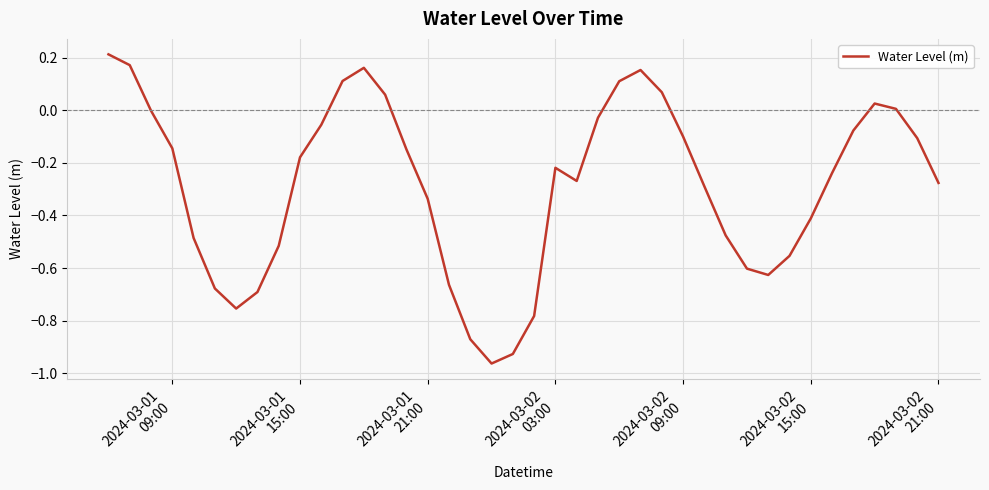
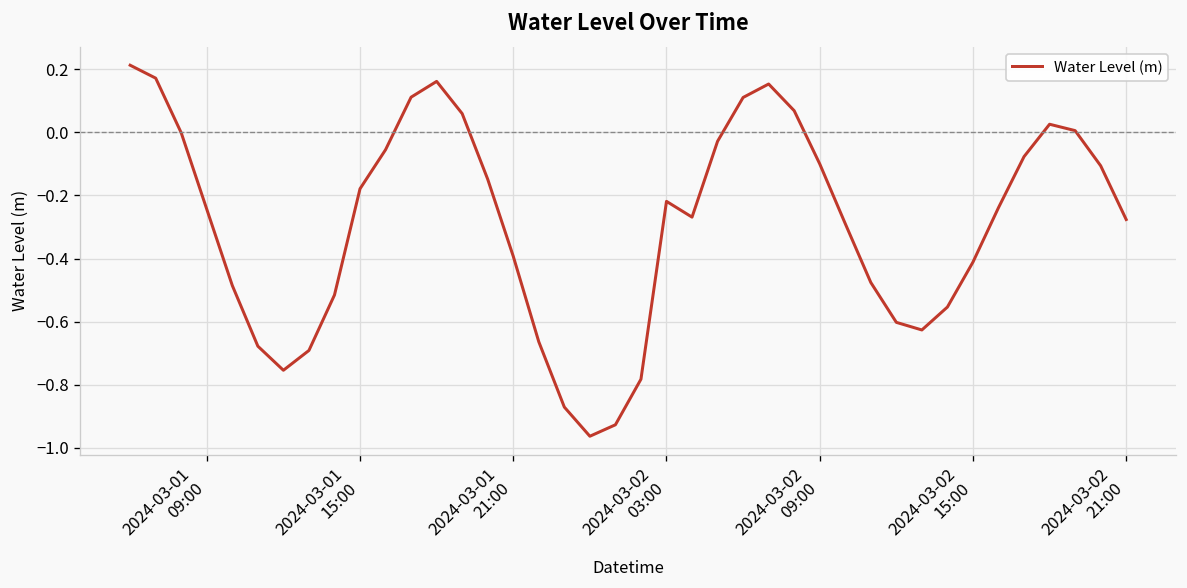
  {
-   "2024-03-01 09:00": -0.14,
+   "2024-03-01 09:00": -0.24,
    "2024-03-01 15:00": -0.18,
-   "2024-03-01 21:00": -0.34,
+   "2024-03-01 21:00": -0.39,
    "2024-03-02 03:00": -0.22,
    "2024-03-02 09:00": -0.10,
    "2024-03-02 15:00": -0.41,
    "2024-03-02 21:00": -0.28
  }
